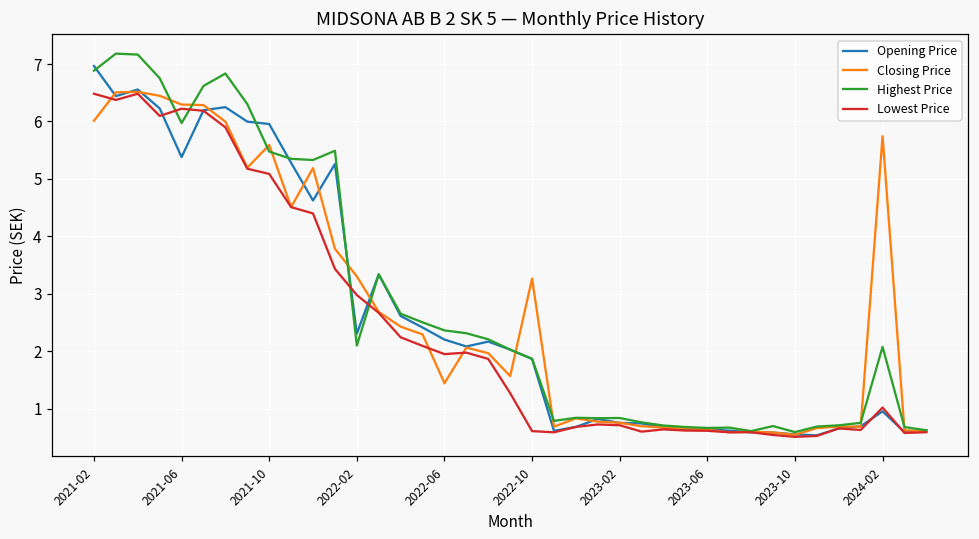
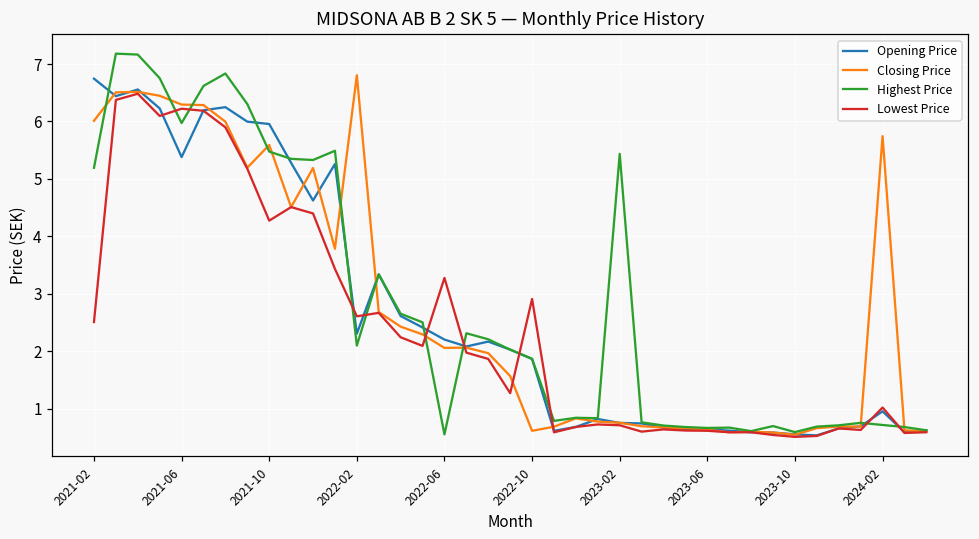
  {
    "Opening Price": {
-     "2021-02": 7.0,
+     "2021-02": 6.7,
      "2021-06": 5.4,
      "2021-10": 6.0,
      "2022-02": 2.3,
      "2022-06": 2.2,
      "2024-02": 1.0
    },
    "Closing Price": {
      "2021-02": 6.0,
      "2021-06": 6.3,
      "2021-10": 5.6,
-     "2022-02": 3.3,
-     "2022-06": 1.4,
-     "2022-10": 3.3,
+     "2022-02": 6.8,
+     "2022-06": 2.1,
+     "2022-10": 0.6,
      "2024-02": 5.7
    },
    "Highest Price": {
-     "2021-02": 6.9,
+     "2021-02": 5.2,
      "2021-06": 6.0,
      "2021-10": 5.5,
      "2022-02": 2.1,
-     "2022-06": 2.4,
-     "2023-02": 0.8,
-     "2024-02": 2.1
+     "2022-06": 0.6,
+     "2023-02": 5.4,
+     "2024-02": 0.7
    },
    "Lowest Price": {
-     "2021-02": 6.5,
+     "2021-02": 2.5,
      "2021-06": 6.2,
-     "2021-10": 5.1,
-     "2022-02": 3.0,
-     "2022-06": 2.0,
-     "2022-10": 0.6,
+     "2021-10": 4.3,
+     "2022-02": 2.6,
+     "2022-06": 3.3,
+     "2022-10": 2.9,
      "2024-02": 1.0
    }
  }
